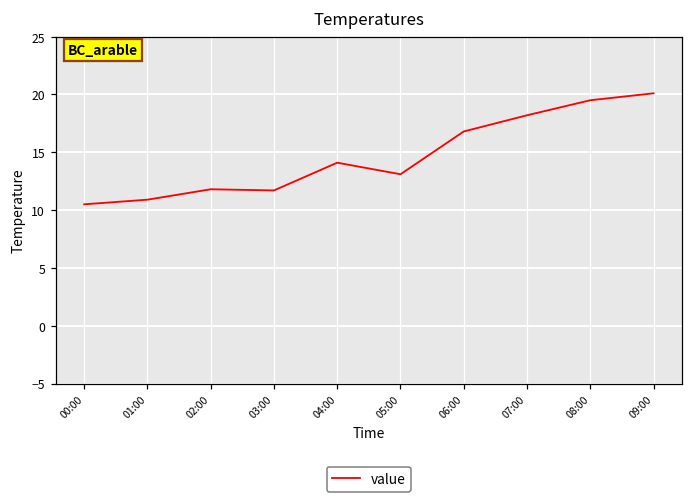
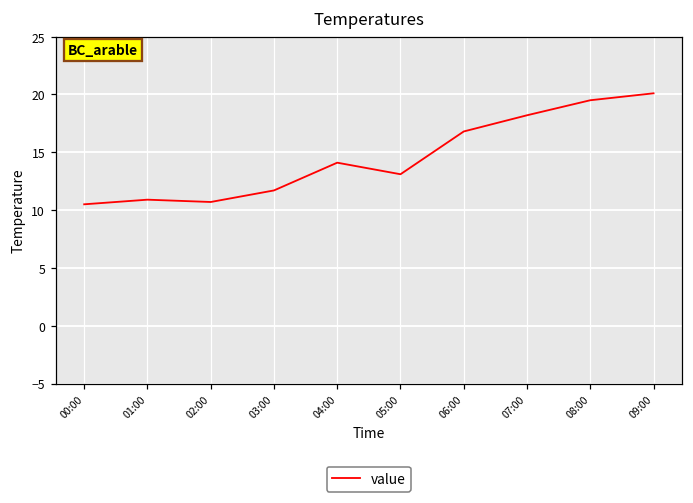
  {
    "00:00": 10.5,
    "01:00": 10.9,
-   "02:00": 11.8,
+   "02:00": 10.7,
    "03:00": 11.7,
    "04:00": 14.1,
    "05:00": 13.1,
    "06:00": 16.8,
    "07:00": 18.2,
    "08:00": 19.5,
    "09:00": 20.1
  }
